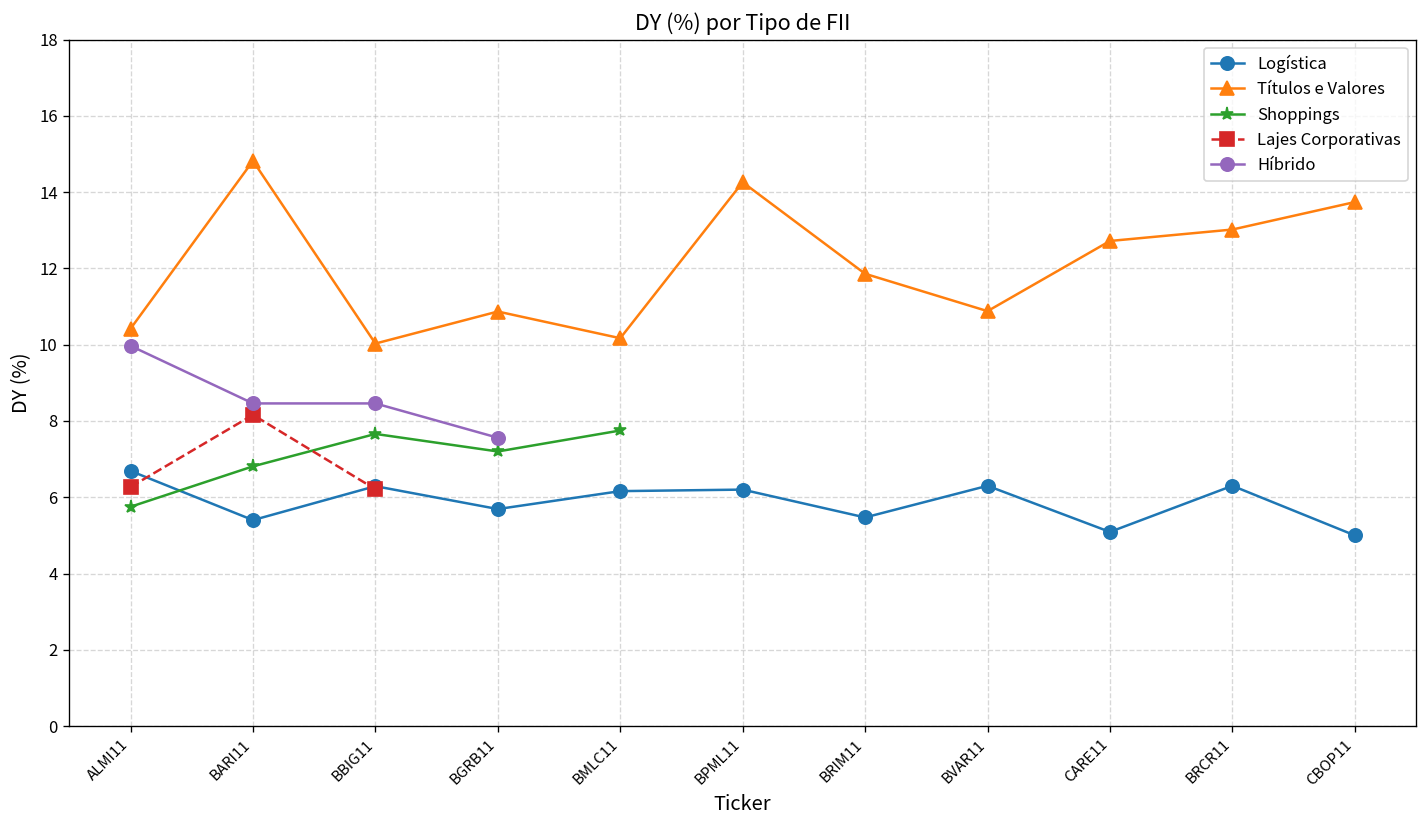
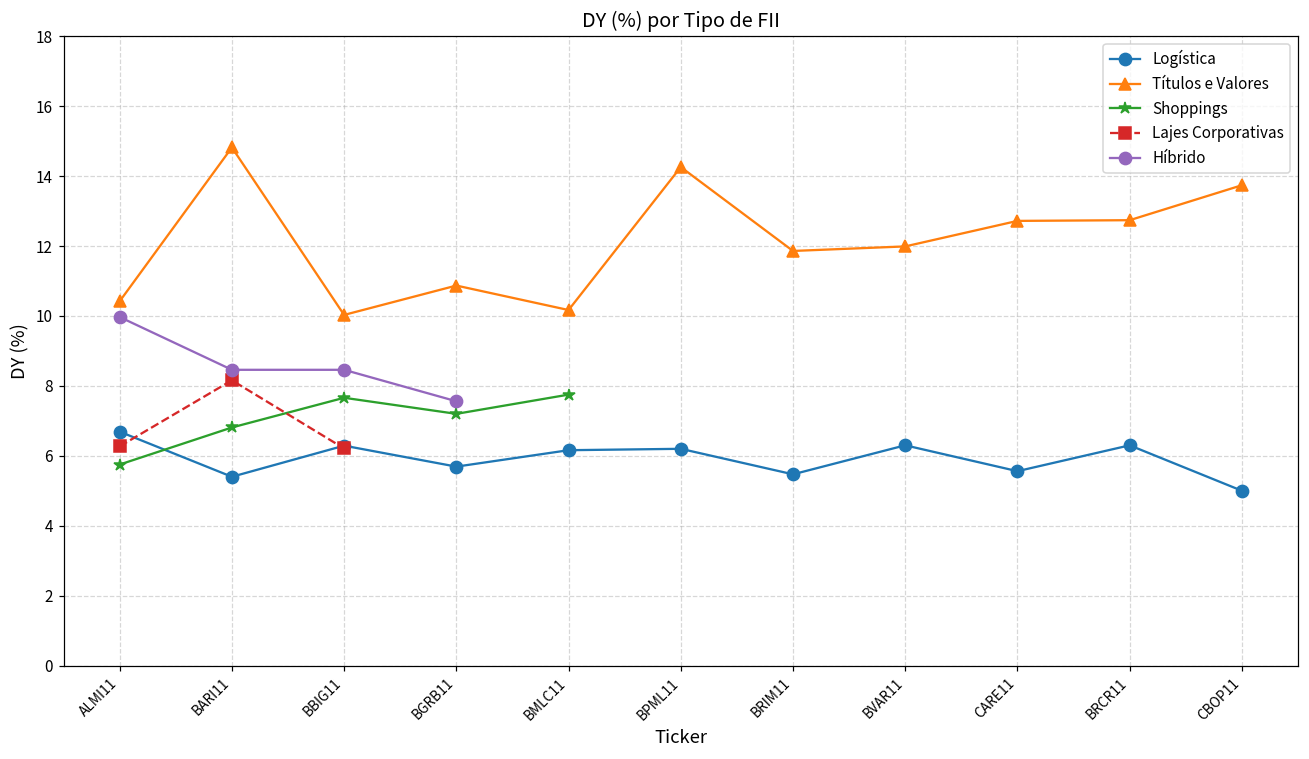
  {
    "Logística": {
      "ALMI11": 6.7,
      "BARI11": 5.4,
      "BBIG11": 6.3,
      "BGRB11": 5.7,
      "BMLC11": 6.2,
      "BPML11": 6.2,
      "BRIM11": 5.5,
      "BVAR11": 6.3,
-     "CARE11": 5.1,
+     "CARE11": 5.6,
      "BRCR11": 6.3,
      "CBOP11": 5.0
    },
    "Títulos e Valores": {
      "ALMI11": 10.4,
      "BARI11": 14.8,
      "BBIG11": 10.0,
      "BGRB11": 10.9,
      "BMLC11": 10.2,
      "BPML11": 14.3,
      "BRIM11": 11.9,
-     "BVAR11": 10.9,
+     "BVAR11": 12.0,
      "CARE11": 12.7,
-     "BRCR11": 13.0,
+     "BRCR11": 12.7,
      "CBOP11": 13.7
    },
    "Shoppings": {
      "ALMI11": 5.8,
      "BARI11": 6.8,
      "BBIG11": 7.7,
      "BGRB11": 7.2,
      "BMLC11": 7.8
    },
    "Lajes Corporativas": {
      "ALMI11": 6.3,
      "BARI11": 8.2,
      "BBIG11": 6.2
    },
    "Híbrido": {
      "ALMI11": 10.0,
      "BARI11": 8.5,
      "BBIG11": 8.5,
      "BGRB11": 7.6
    }
  }
